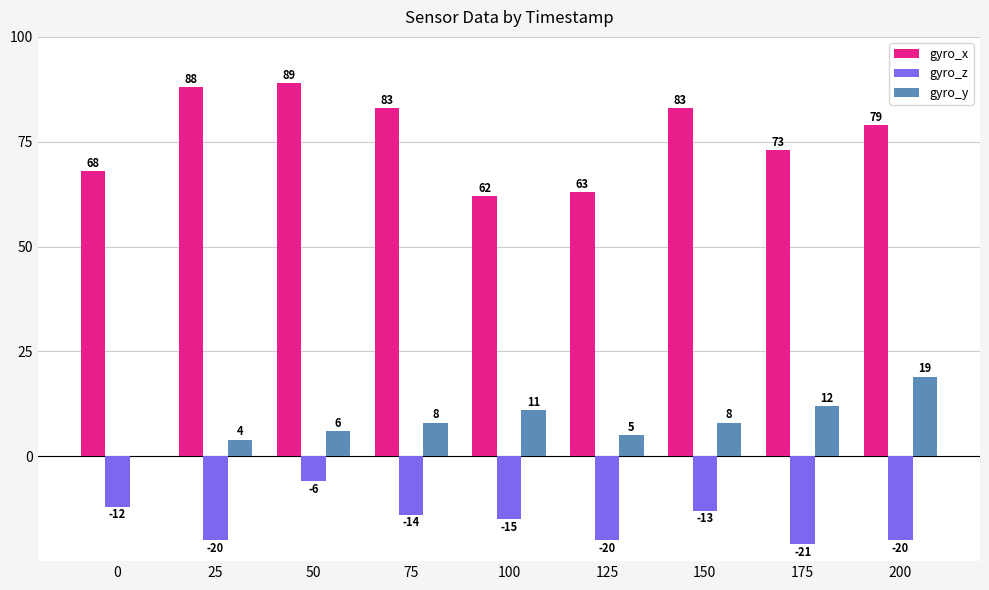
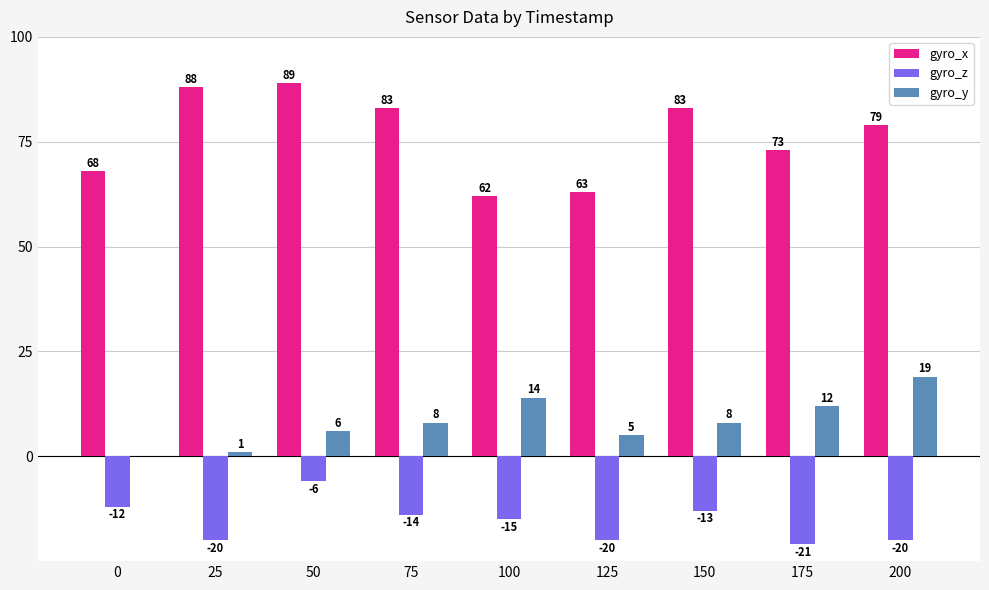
  {
    "gyro_x": {
      "0": 68,
      "25": 88,
      "50": 89,
      "75": 83,
      "100": 62,
      "125": 63,
      "150": 83,
      "175": 73,
      "200": 79
    },
    "gyro_z": {
      "0": -12,
      "25": -20,
      "50": -6,
      "75": -14,
      "100": -15,
      "125": -20,
      "150": -13,
      "175": -21,
      "200": -20
    },
    "gyro_y": {
-     "25": 4,
+     "25": 1,
      "50": 6,
      "75": 8,
-     "100": 11,
+     "100": 14,
      "125": 5,
      "150": 8,
      "175": 12,
      "200": 19
    }
  }
